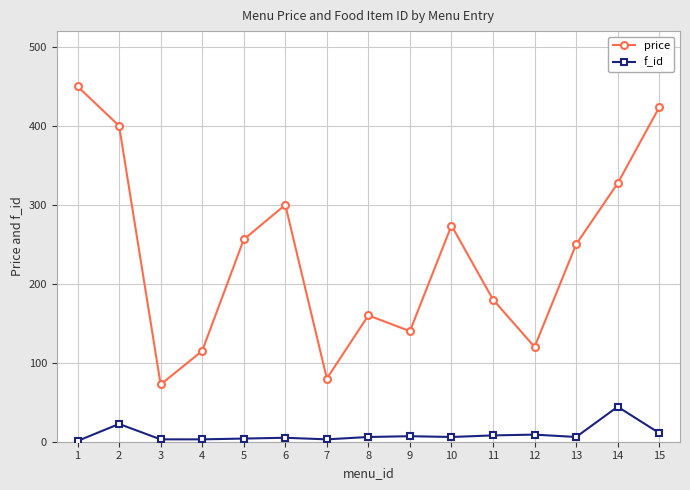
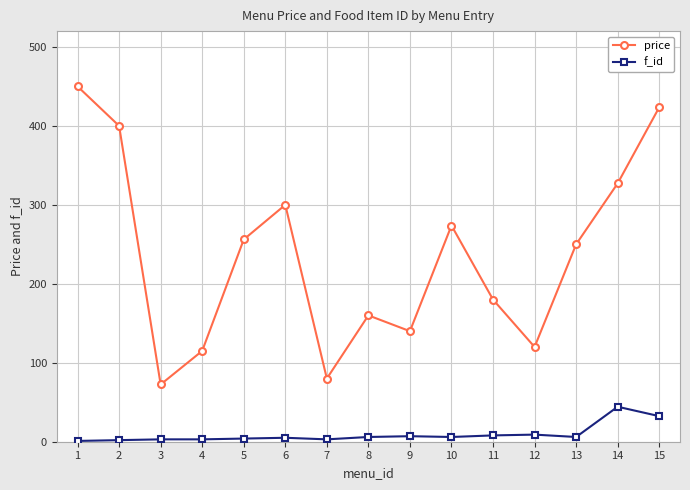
  {
    "price": {
      "1": 450,
      "2": 400,
      "3": 70,
      "4": 120,
      "5": 260,
      "6": 300,
      "7": 80,
      "8": 160,
      "9": 140,
      "10": 270,
      "11": 180,
      "12": 120,
      "13": 250,
      "14": 330,
      "15": 420
    },
    "f_id": {
      "1": 0,
-     "2": 20,
+     "2": 0,
      "3": 0,
      "4": 0,
      "5": 0,
      "6": 10,
      "7": 0,
      "8": 10,
      "9": 10,
      "10": 10,
      "11": 10,
      "12": 10,
      "13": 10,
      "14": 40,
-     "15": 10
+     "15": 30
    }
  }
